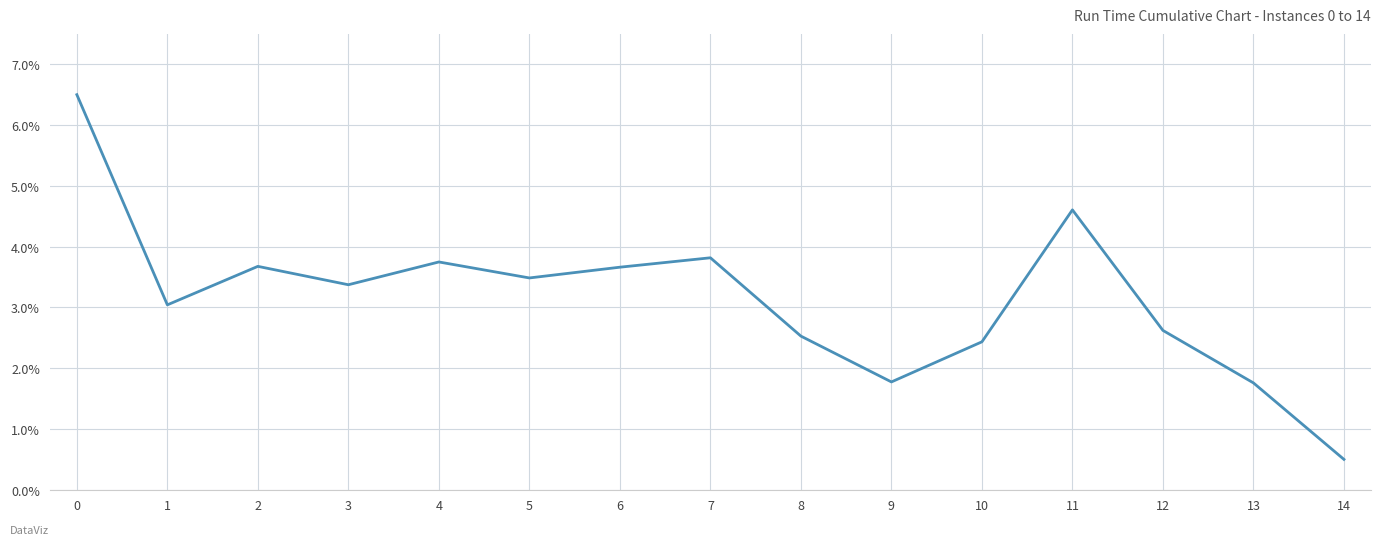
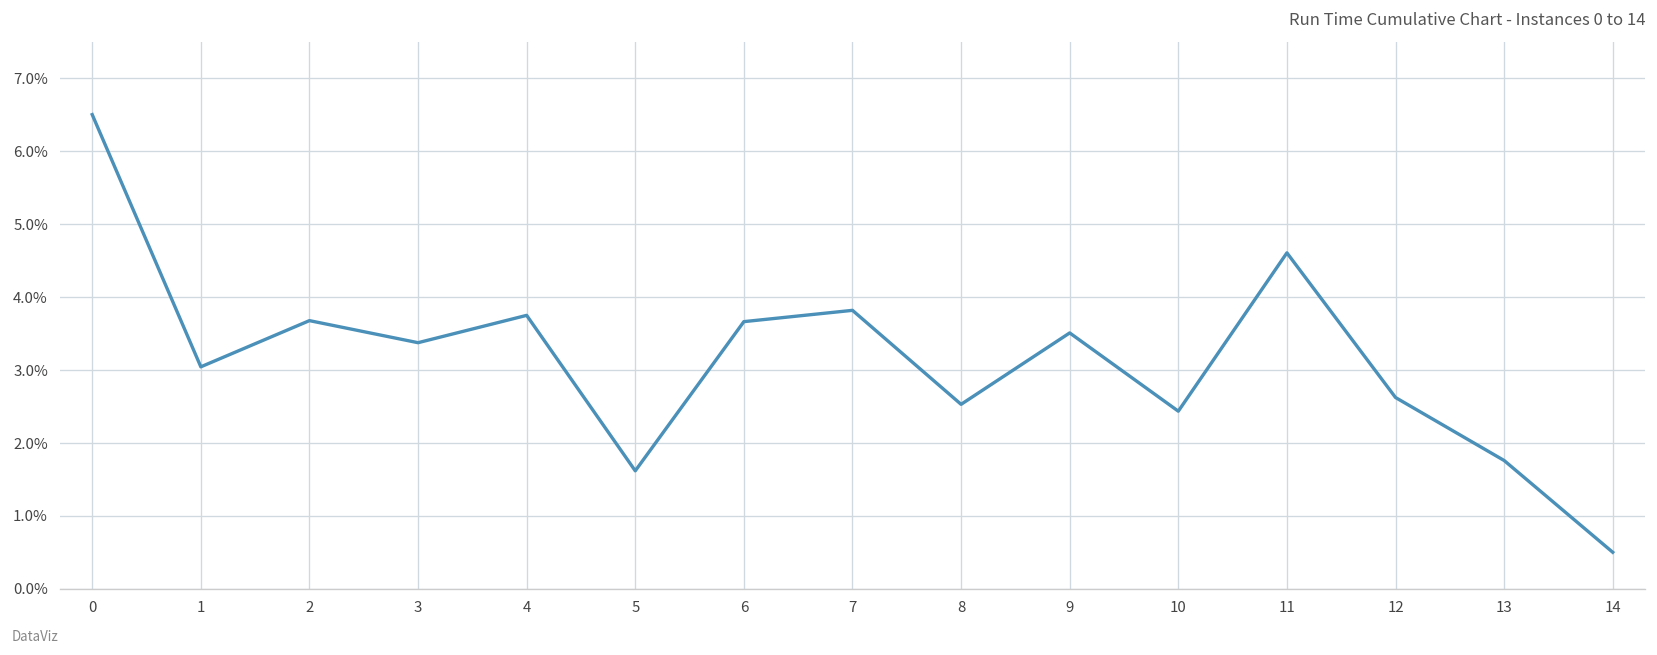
  {
    "0": "6.5%",
    "1": "3.0%",
    "2": "3.7%",
    "3": "3.4%",
    "4": "3.7%",
-   "5": "3.5%",
+   "5": "1.6%",
    "6": "3.7%",
    "7": "3.8%",
    "8": "2.5%",
-   "9": "1.8%",
+   "9": "3.5%",
    "10": "2.4%",
    "11": "4.6%",
    "12": "2.6%",
    "13": "1.8%",
    "14": "0.5%"
  }
